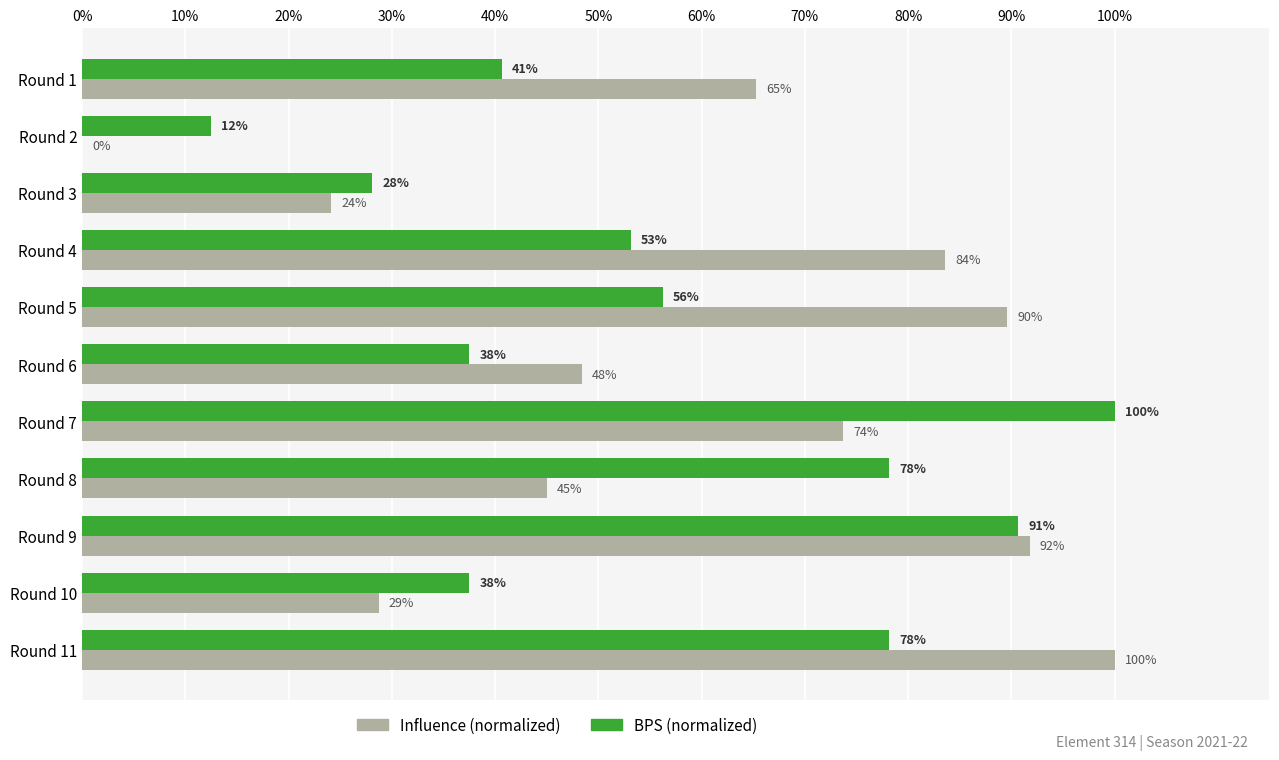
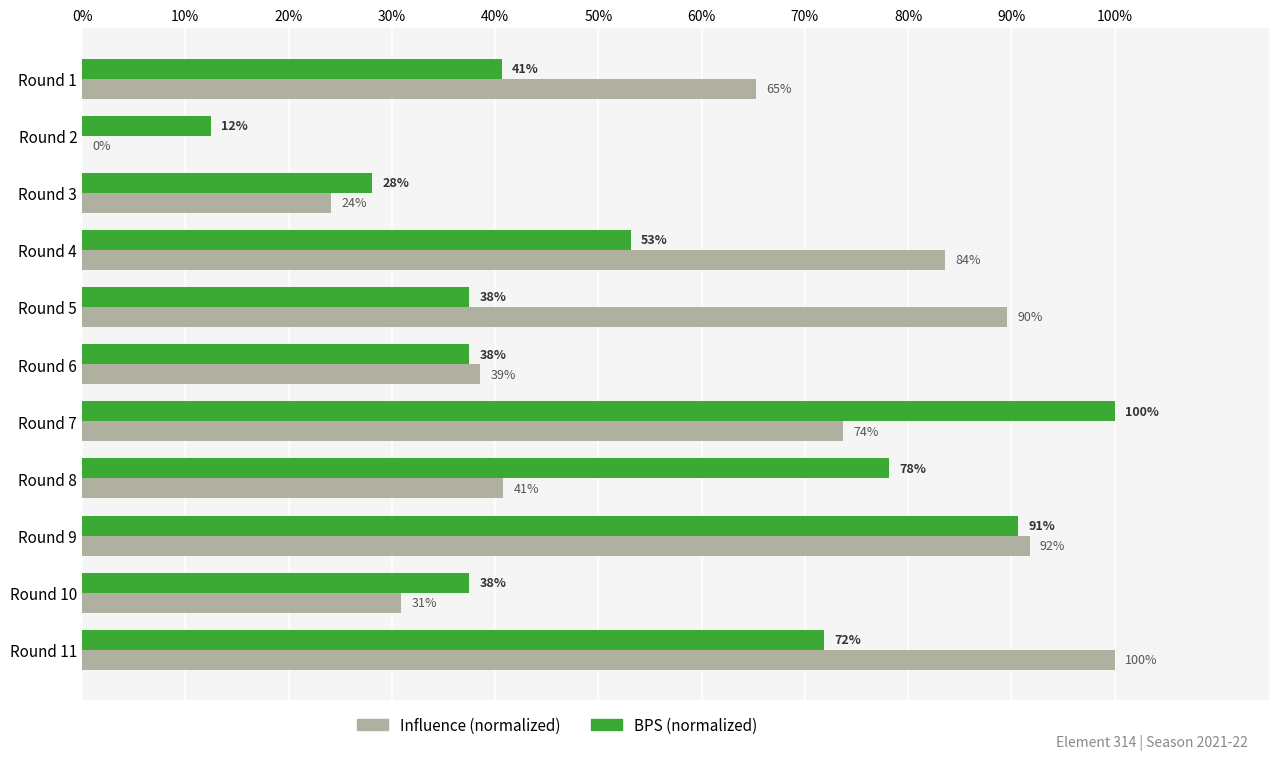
  {
    "Influence (normalized)": {
      "Round 1": "65%",
      "Round 2": "0%",
      "Round 3": "24%",
      "Round 4": "84%",
      "Round 5": "90%",
-     "Round 6": "48%",
+     "Round 6": "39%",
      "Round 7": "74%",
-     "Round 8": "45%",
+     "Round 8": "41%",
      "Round 9": "92%",
-     "Round 10": "29%",
+     "Round 10": "31%",
      "Round 11": "100%"
    },
    "BPS (normalized)": {
      "Round 1": "41%",
      "Round 2": "12%",
      "Round 3": "28%",
      "Round 4": "53%",
-     "Round 5": "56%",
+     "Round 5": "38%",
      "Round 6": "38%",
      "Round 7": "100%",
      "Round 8": "78%",
      "Round 9": "91%",
      "Round 10": "38%",
-     "Round 11": "78%"
+     "Round 11": "72%"
    }
  }
